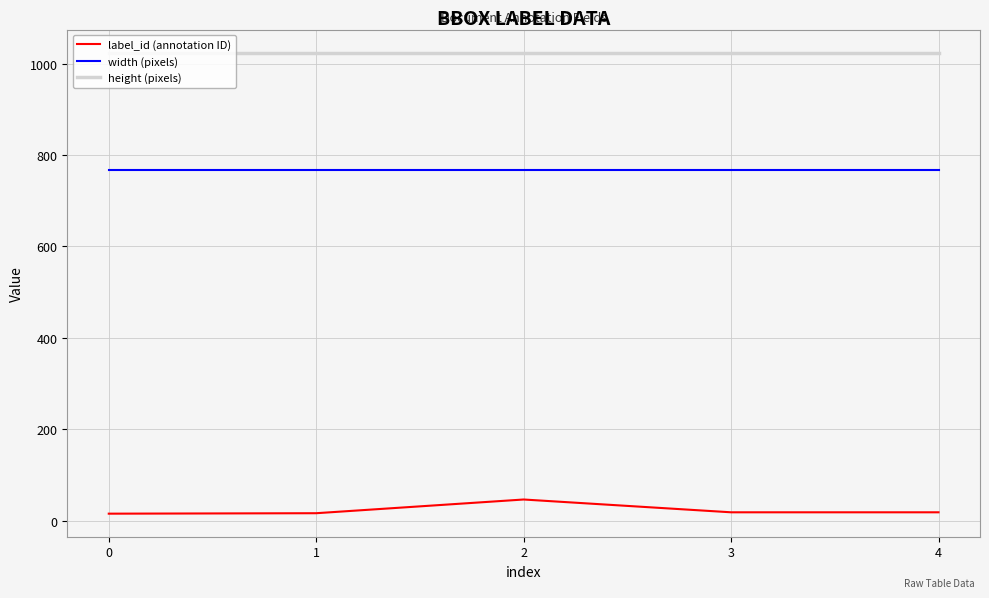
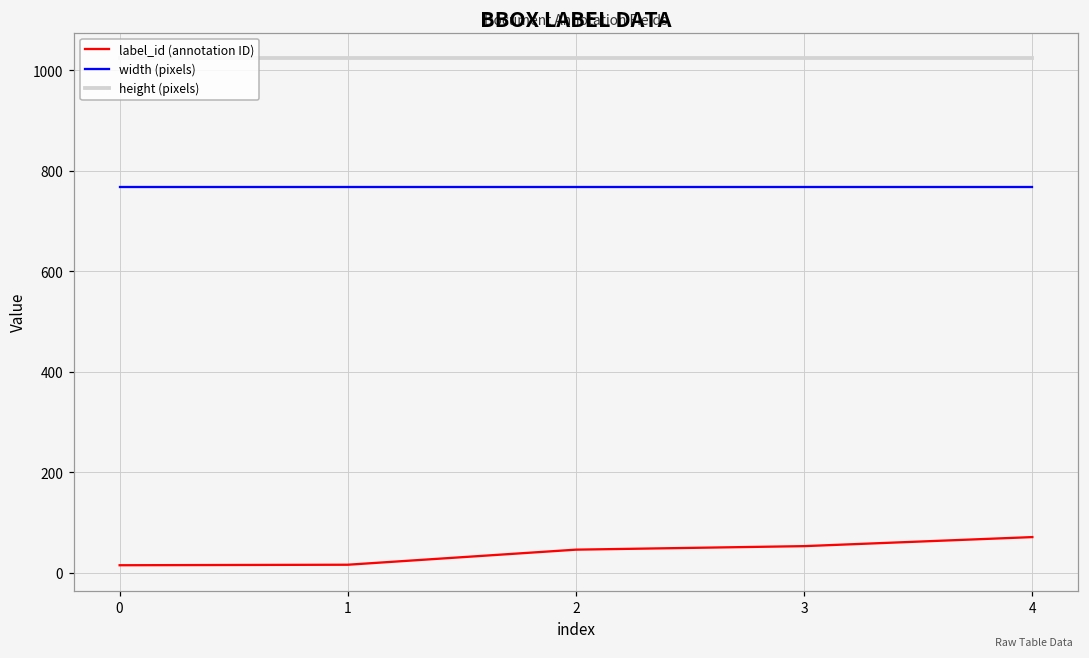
  {
    "label_id (annotation ID)": {
      "0": 20,
      "1": 20,
      "2": 50,
-     "3": 20,
-     "4": 20
+     "3": 50,
+     "4": 70
    },
    "width (pixels)": {
      "0": 770,
      "1": 770,
      "2": 770,
      "3": 770,
      "4": 770
    },
    "height (pixels)": {
      "1": 1020,
      "2": 1020,
      "3": 1020,
      "4": 1020
    }
  }
